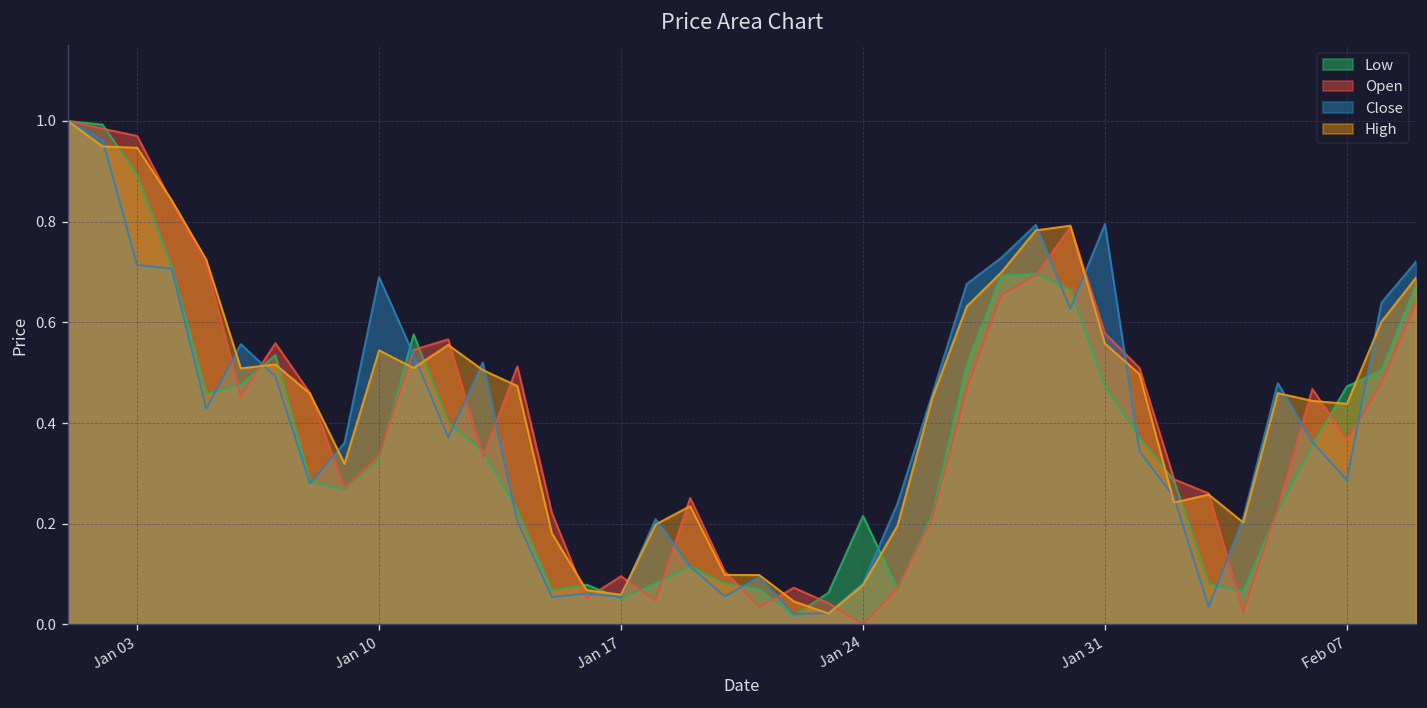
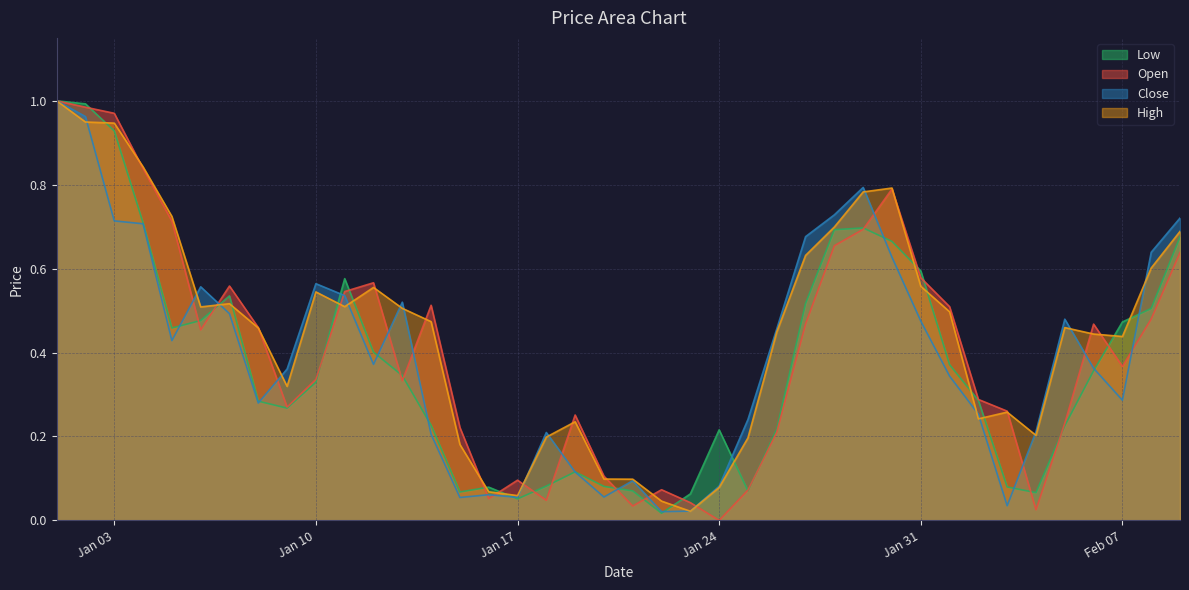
  {
    "Low": {
-     "Jan 03": 0.89,
+     "Jan 03": 0.93,
      "Jan 10": 0.33,
      "Jan 24": 0.22,
-     "Jan 31": 0.47,
+     "Jan 31": 0.59,
      "Feb 07": 0.47
    },
    "Close": {
      "Jan 03": 0.71,
-     "Jan 10": 0.69,
-     "Jan 31": 0.80,
+     "Jan 10": 0.56,
+     "Jan 31": 0.48,
      "Feb 07": 0.29
    }
  }
